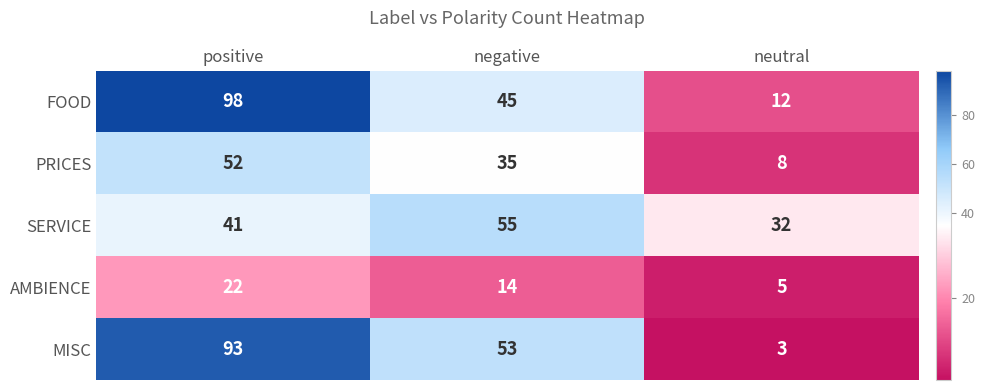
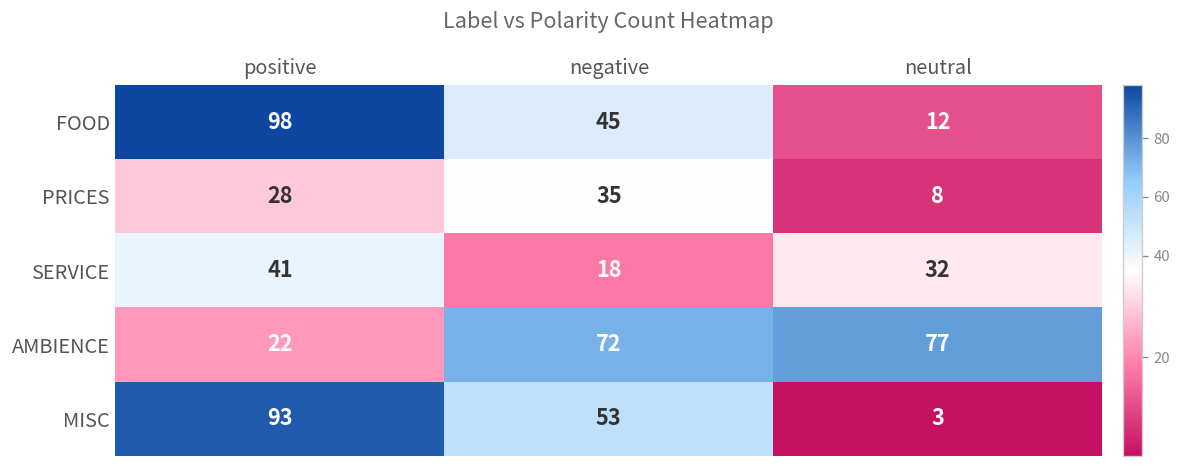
  {
    "FOOD": {
      "positive": 98,
      "negative": 45,
      "neutral": 12
    },
    "PRICES": {
-     "positive": 52,
+     "positive": 28,
      "negative": 35,
      "neutral": 8
    },
    "SERVICE": {
      "positive": 41,
-     "negative": 55,
+     "negative": 18,
      "neutral": 32
    },
    "AMBIENCE": {
      "positive": 22,
-     "negative": 14,
-     "neutral": 5
+     "negative": 72,
+     "neutral": 77
    },
    "MISC": {
      "positive": 93,
      "negative": 53,
      "neutral": 3
    }
  }
